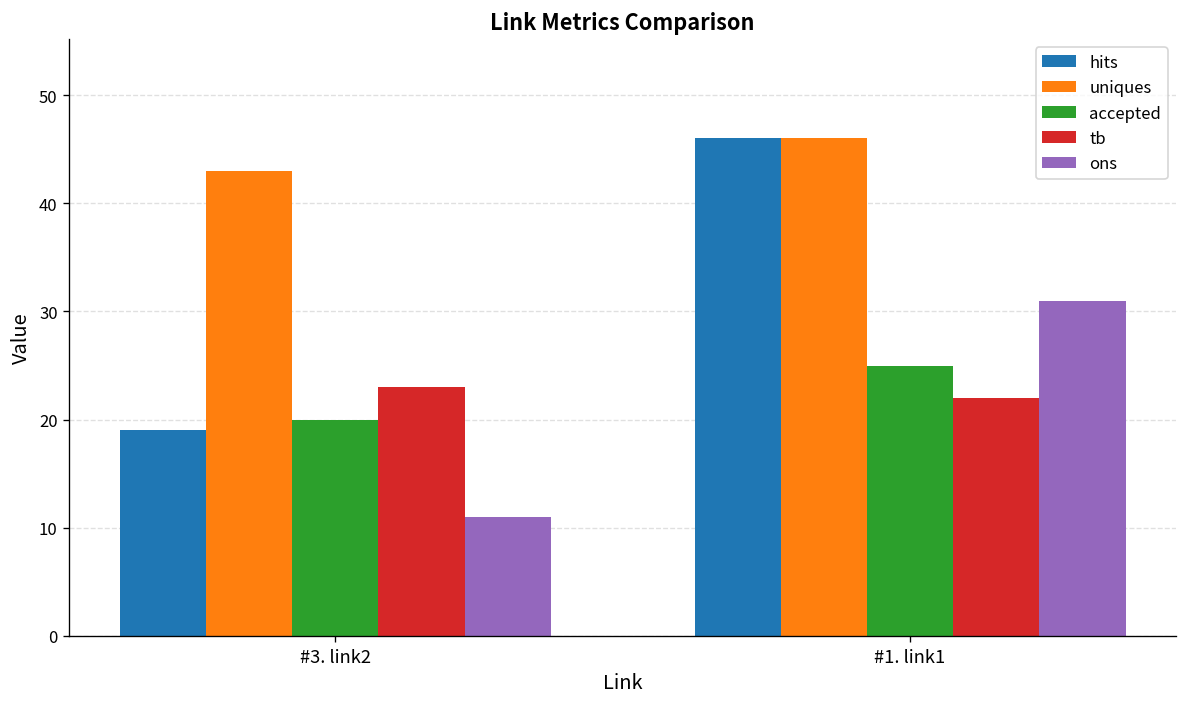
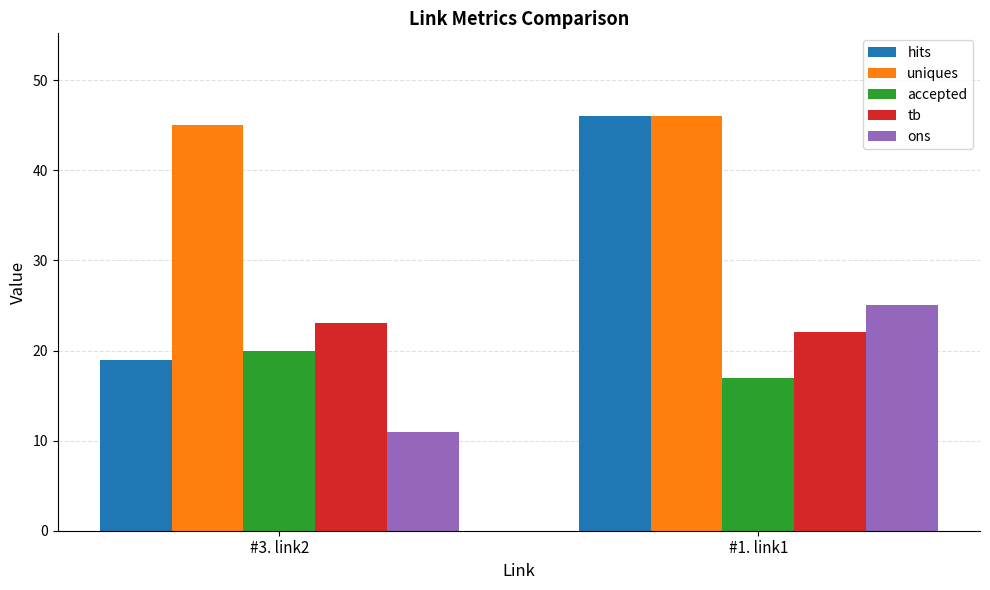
  {
    "hits": {
      "#3. link2": 19,
      "#1. link1": 46
    },
    "uniques": {
-     "#3. link2": 43,
+     "#3. link2": 45,
      "#1. link1": 46
    },
    "accepted": {
      "#3. link2": 20,
-     "#1. link1": 25
+     "#1. link1": 17
    },
    "tb": {
      "#3. link2": 23,
      "#1. link1": 22
    },
    "ons": {
      "#3. link2": 11,
-     "#1. link1": 31
+     "#1. link1": 25
    }
  }
